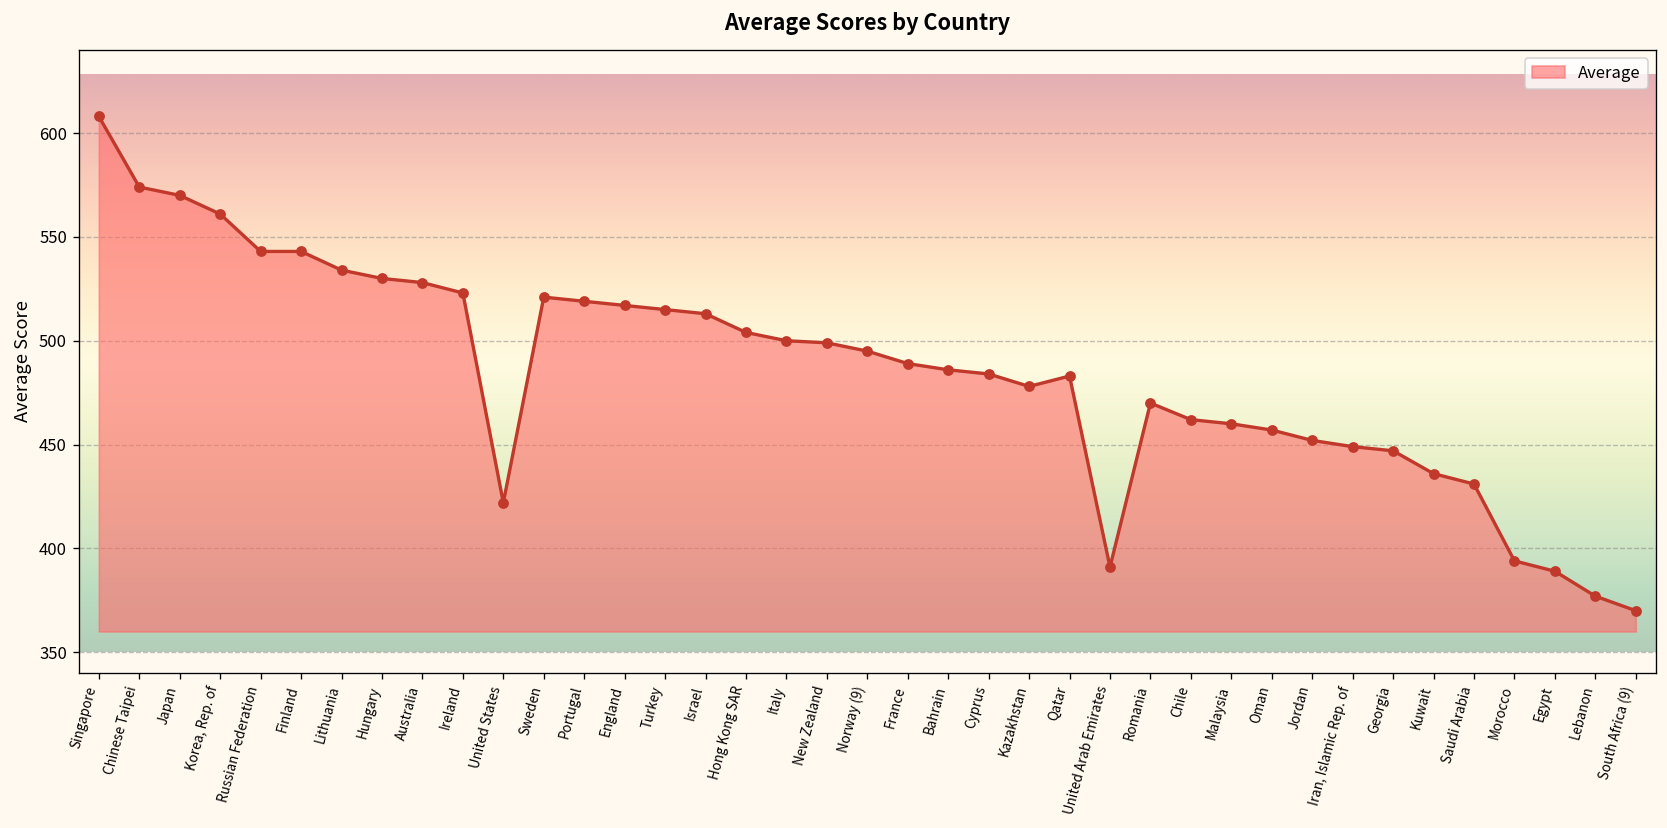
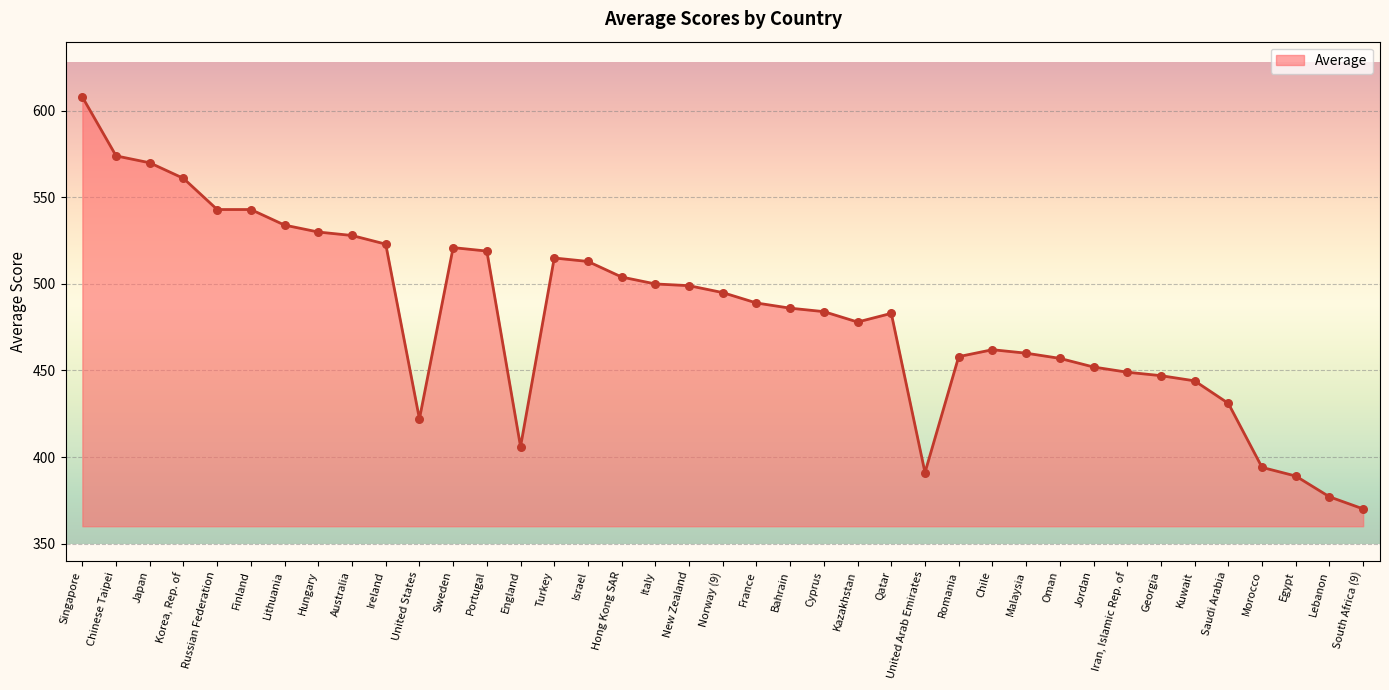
  {
    "Singapore": 608,
    "Chinese Taipei": 574,
    "Japan": 570,
    "Korea, Rep. of": 561,
    "Russian Federation": 543,
    "Finland": 543,
    "Lithuania": 534,
    "Hungary": 530,
    "Australia": 528,
    "Ireland": 523,
    "United States": 422,
    "Sweden": 521,
    "Portugal": 519,
-   "England": 517,
+   "England": 406,
    "Turkey": 515,
    "Israel": 513,
    "Hong Kong SAR": 504,
    "Italy": 500,
    "New Zealand": 499,
    "Norway (9)": 495,
    "France": 489,
    "Bahrain": 486,
    "Cyprus": 484,
    "Kazakhstan": 478,
    "Qatar": 483,
    "United Arab Emirates": 391,
-   "Romania": 470,
+   "Romania": 458,
    "Chile": 462,
    "Malaysia": 460,
    "Oman": 457,
    "Jordan": 452,
    "Iran, Islamic Rep. of": 449,
    "Georgia": 447,
-   "Kuwait": 436,
+   "Kuwait": 444,
    "Saudi Arabia": 431,
    "Morocco": 394,
    "Egypt": 389,
    "Lebanon": 377,
    "South Africa (9)": 370
  }
